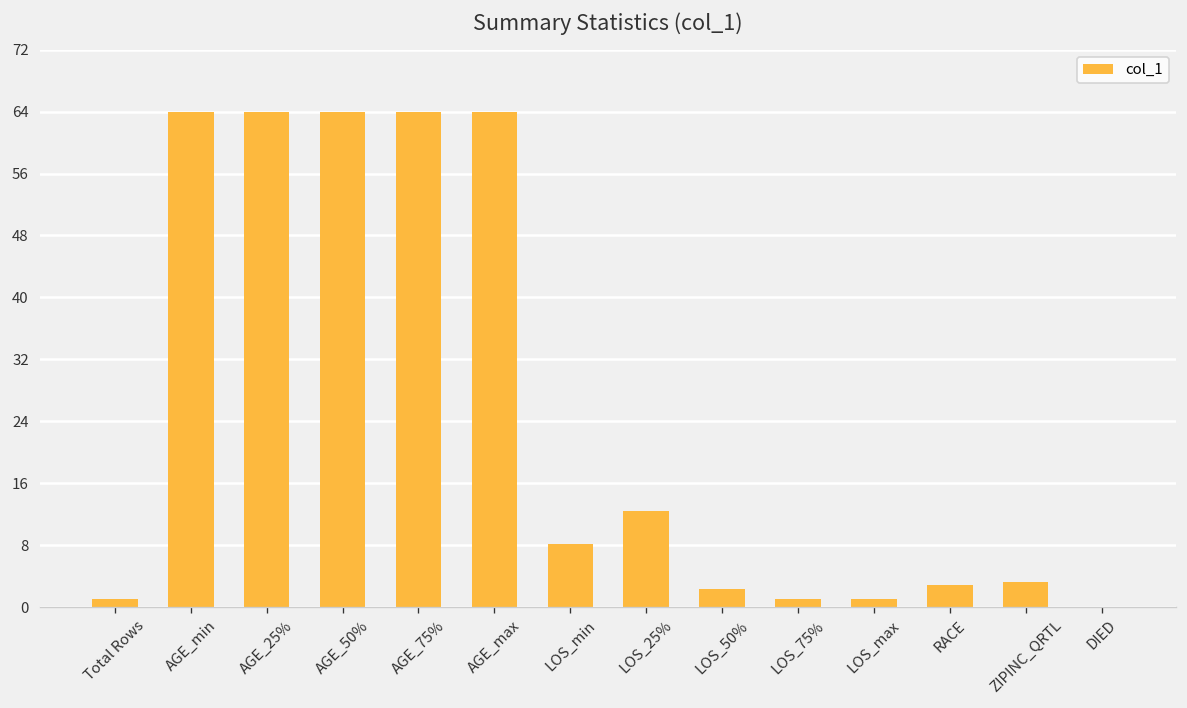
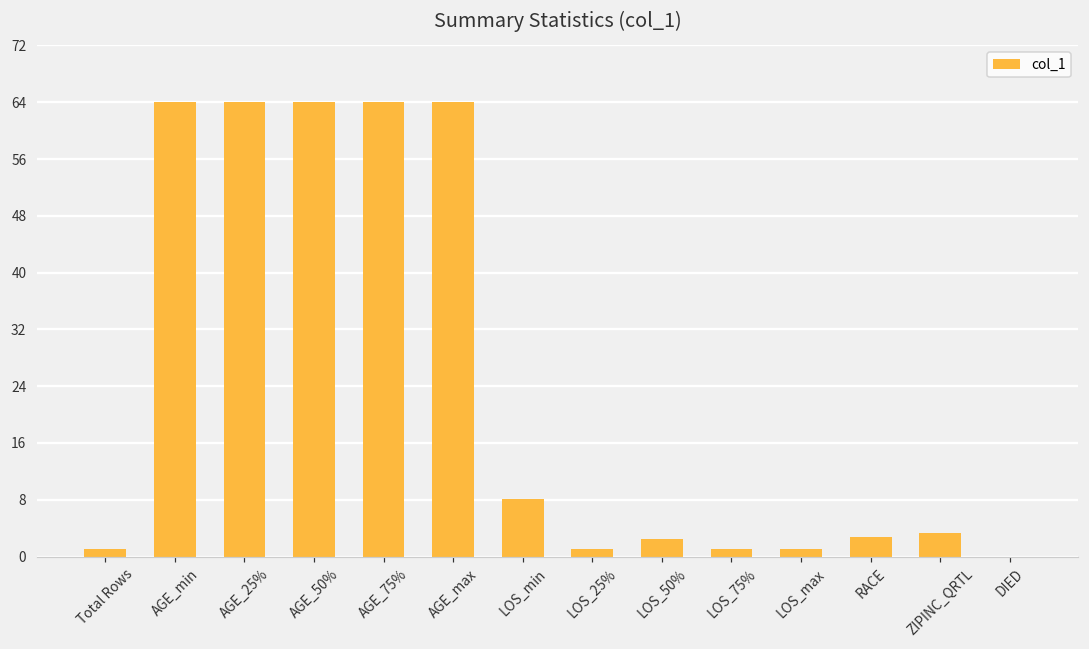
  {
    "Total Rows": 1,
    "AGE_min": 64,
    "AGE_25%": 64,
    "AGE_50%": 64,
    "AGE_75%": 64,
    "AGE_max": 64,
    "LOS_min": 8,
-   "LOS_25%": 12,
+   "LOS_25%": 1,
    "LOS_50%": 2,
    "LOS_75%": 1,
    "LOS_max": 1,
    "RACE": 3,
    "ZIPINC_QRTL": 3,
    "DIED": 0
  }
